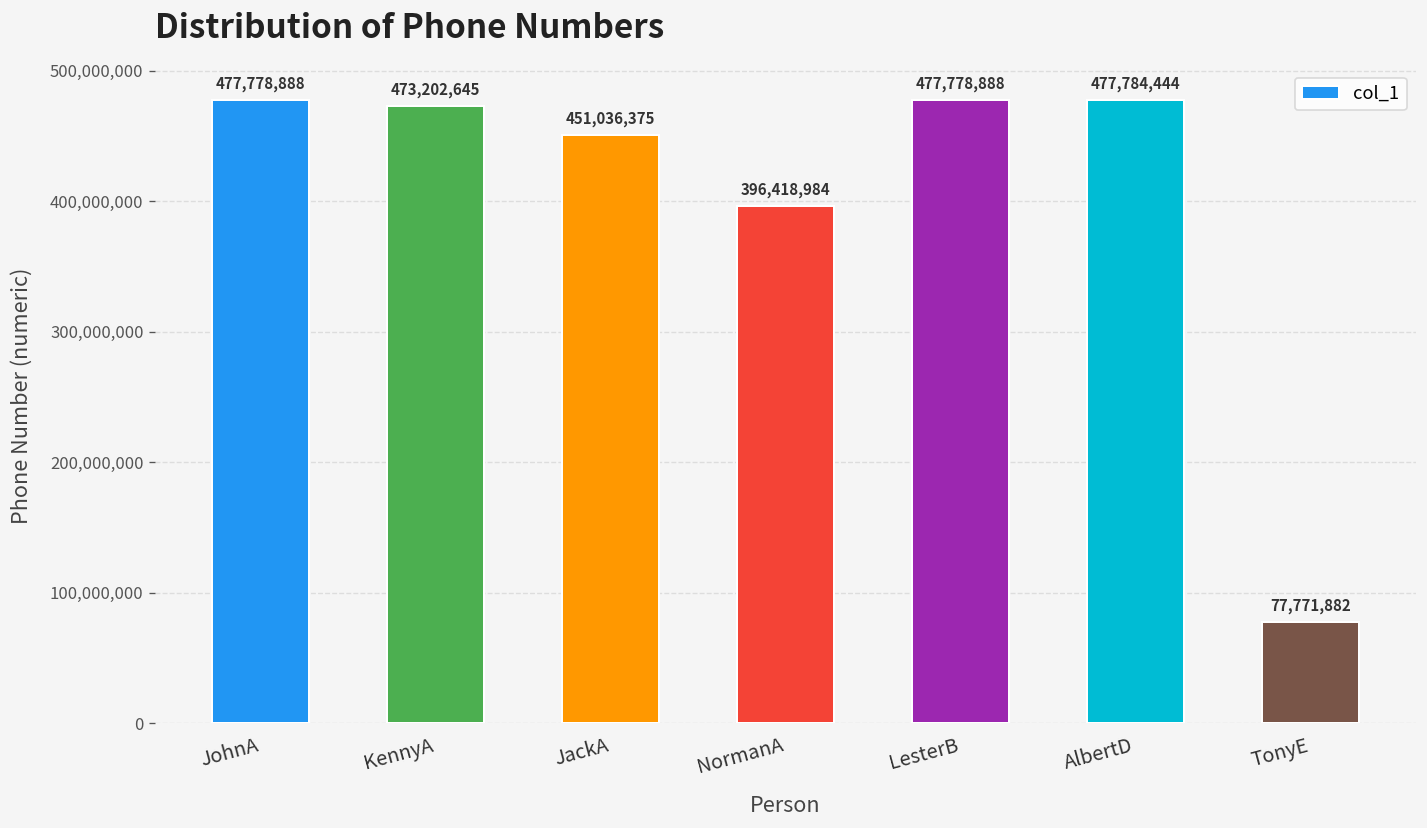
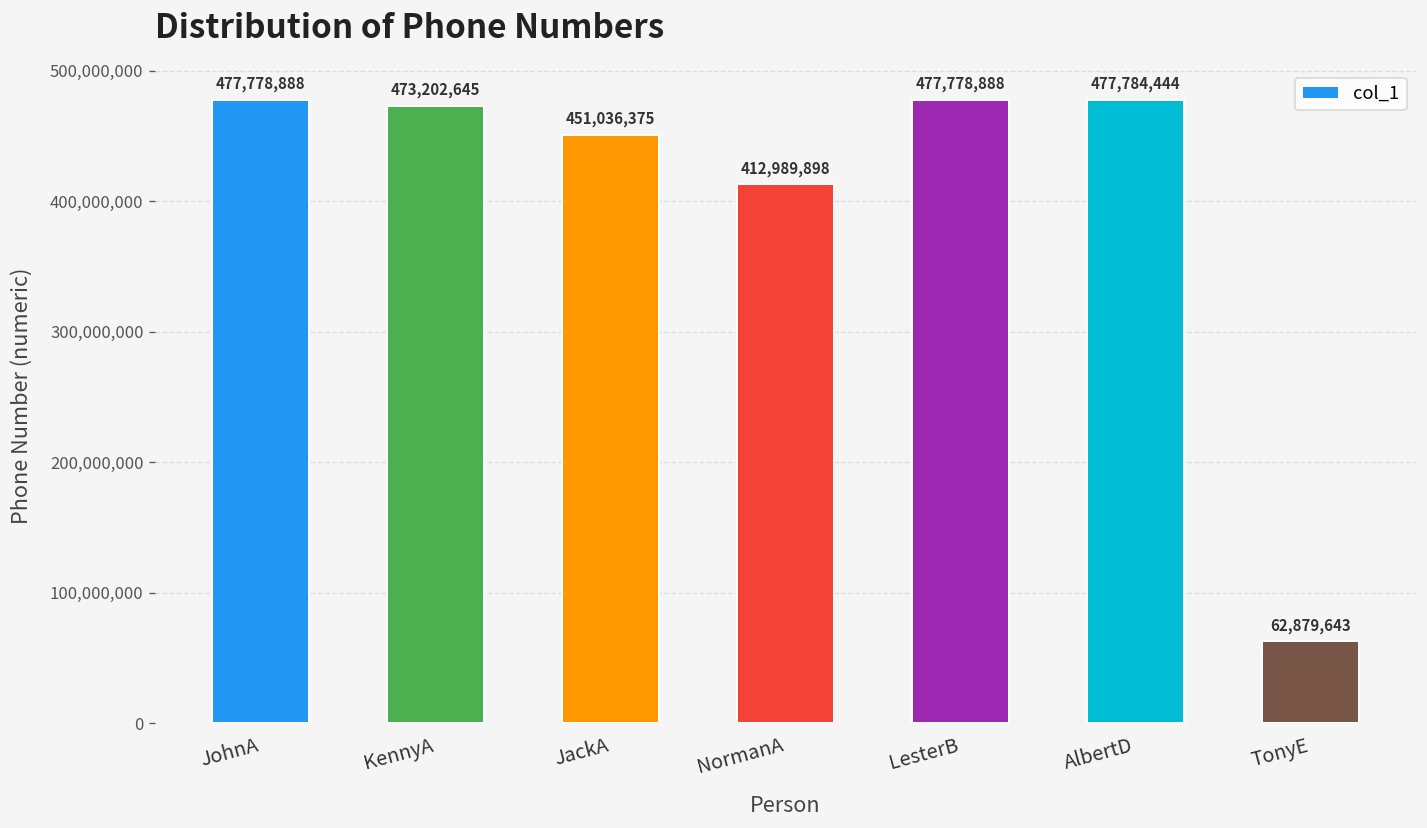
  {
    "JohnA": "477,778,888",
    "KennyA": "473,202,645",
    "JackA": "451,036,375",
-   "NormanA": "396,418,984",
+   "NormanA": "412,989,898",
    "LesterB": "477,778,888",
    "AlbertD": "477,784,444",
-   "TonyE": "77,771,882"
+   "TonyE": "62,879,643"
  }
